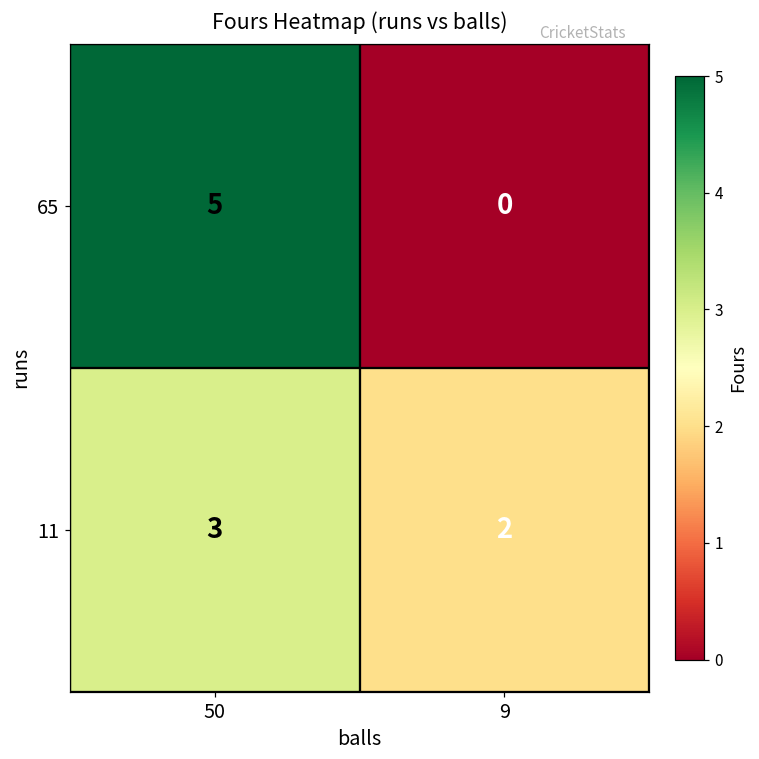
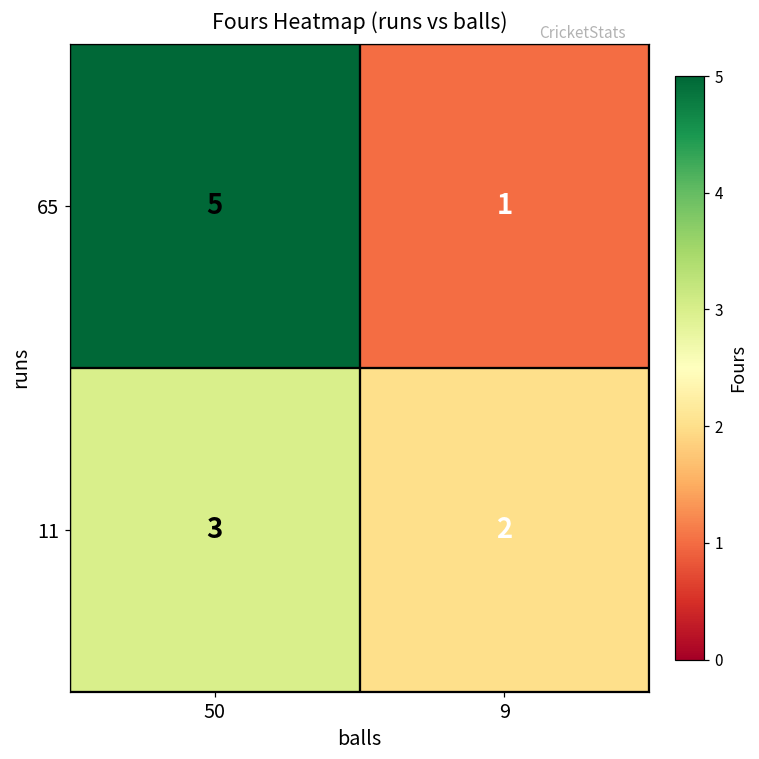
  {
    "65": {
      "50": 5,
-     "9": 0
+     "9": 1
    },
    "11": {
      "50": 3,
      "9": 2
    }
  }
